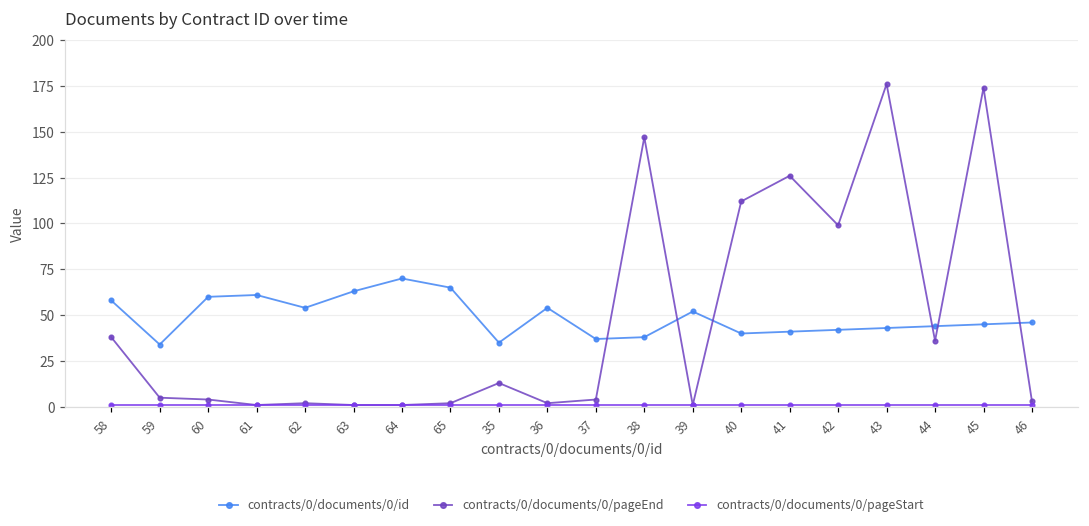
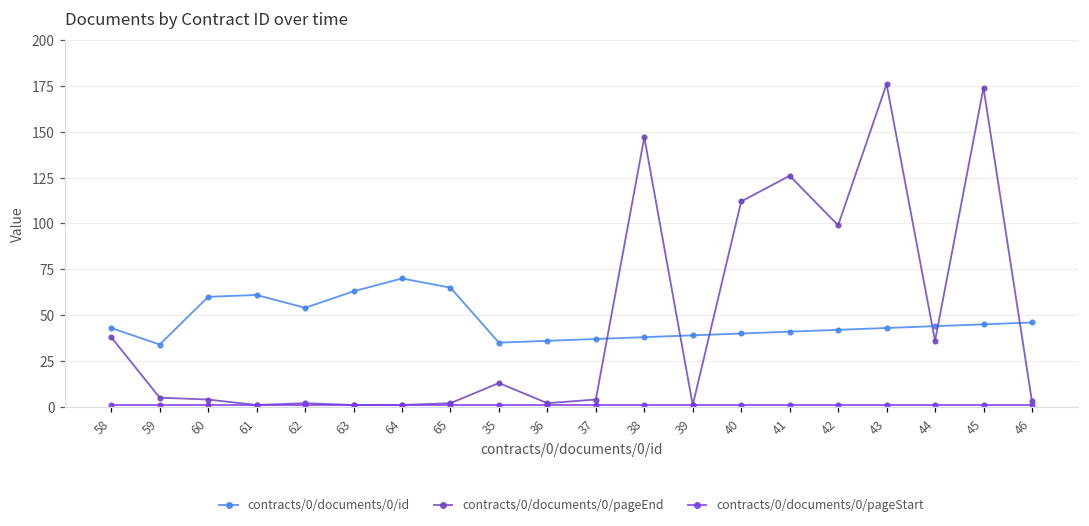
  {
    "contracts/0/documents/0/id": {
-     "58": 58,
+     "58": 43,
      "59": 34,
      "60": 60,
      "61": 61,
      "62": 54,
      "63": 63,
      "64": 70,
      "65": 65,
      "35": 35,
-     "36": 54,
+     "36": 36,
      "37": 37,
      "38": 38,
-     "39": 52,
+     "39": 39,
      "40": 40,
      "41": 41,
      "42": 42,
      "43": 43,
      "44": 44,
      "45": 45,
      "46": 46
    }
  }
